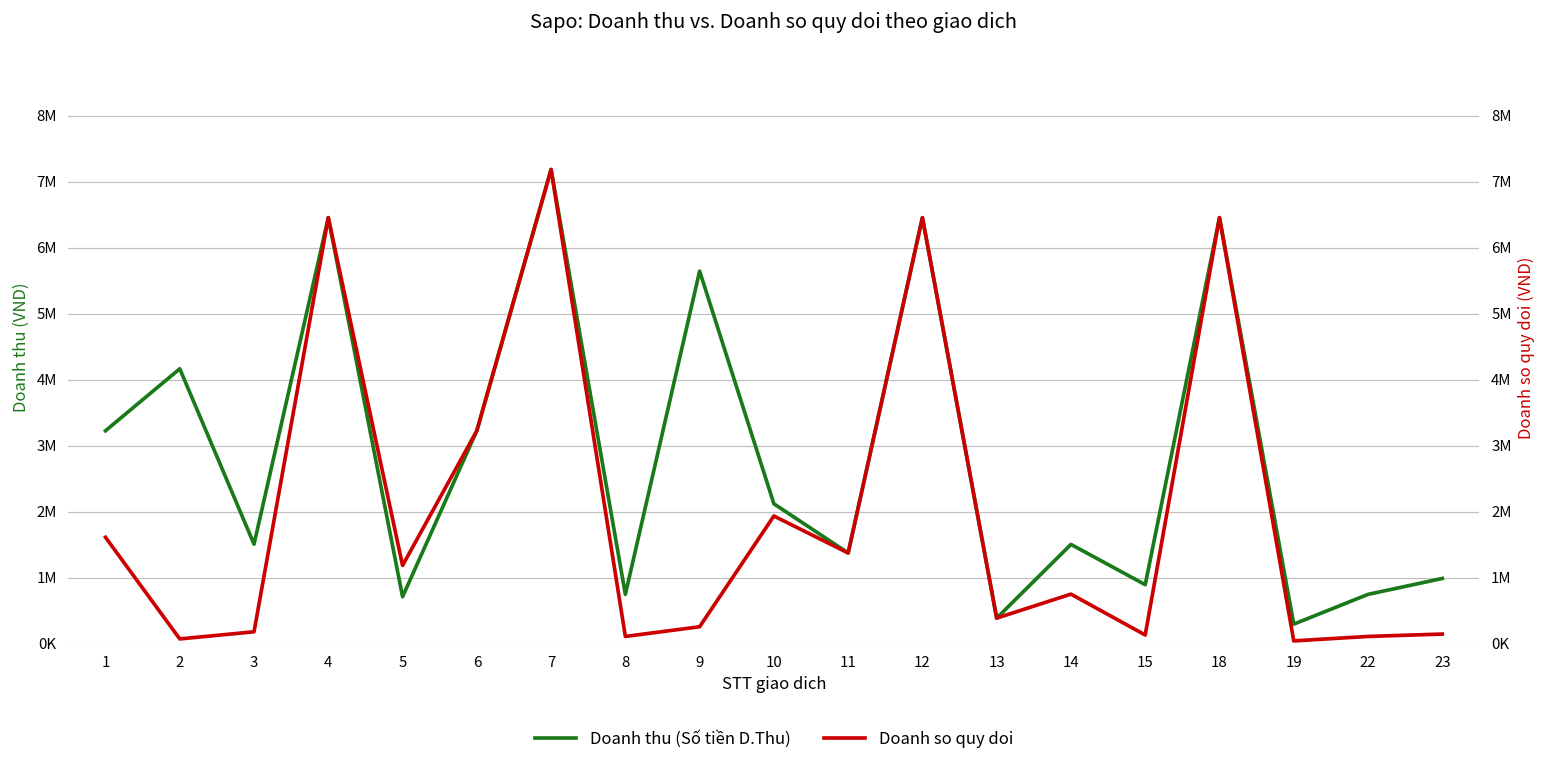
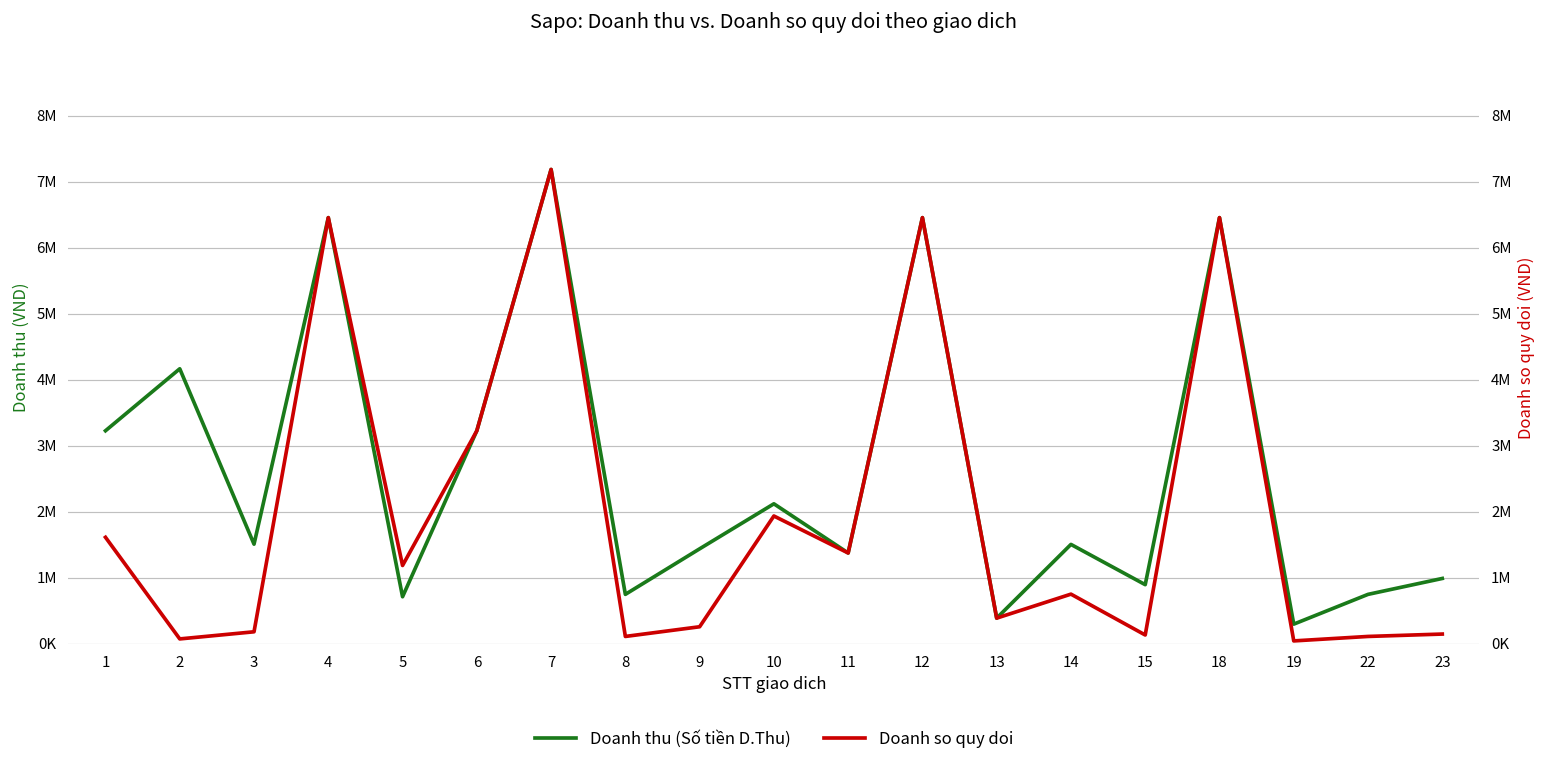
  {
    "Doanh thu (Số tiền D.Thu)": {
      "1": 3200000,
      "2": 4200000,
      "3": 1500000,
      "4": 6500000,
      "5": 700000,
      "6": 3200000,
      "7": 7200000,
      "8": 800000,
-     "9": 5600000,
+     "9": 1400000,
      "10": 2100000,
      "11": 1400000,
      "12": 6500000,
      "13": 400000,
      "14": 1500000,
      "15": 900000,
      "18": 6500000,
      "19": 300000,
      "22": 800000,
      "23": 1000000
    },
    "Doanh so quy doi": {
      "1": 1600000,
      "2": 100000,
      "3": 200000,
      "4": 6500000,
      "5": 1200000,
      "6": 3200000,
      "7": 7200000,
      "8": 100000,
      "9": 300000,
      "10": 1900000,
      "11": 1400000,
      "12": 6500000,
      "13": 400000,
      "14": 800000,
      "15": 100000,
      "18": 6500000,
      "19": 0,
      "22": 100000,
      "23": 100000
    }
  }
